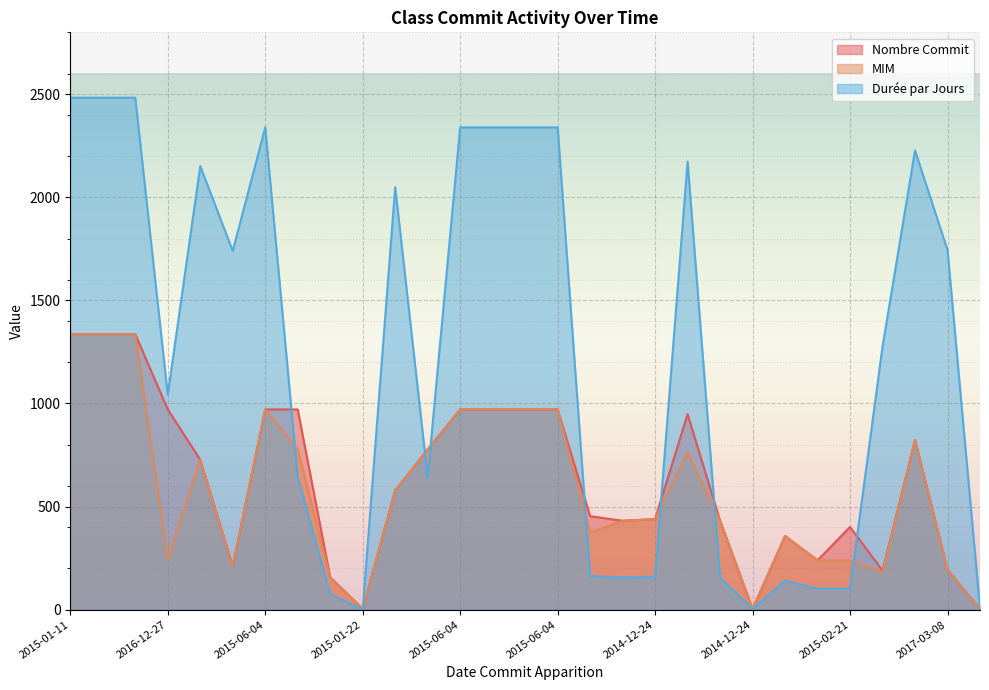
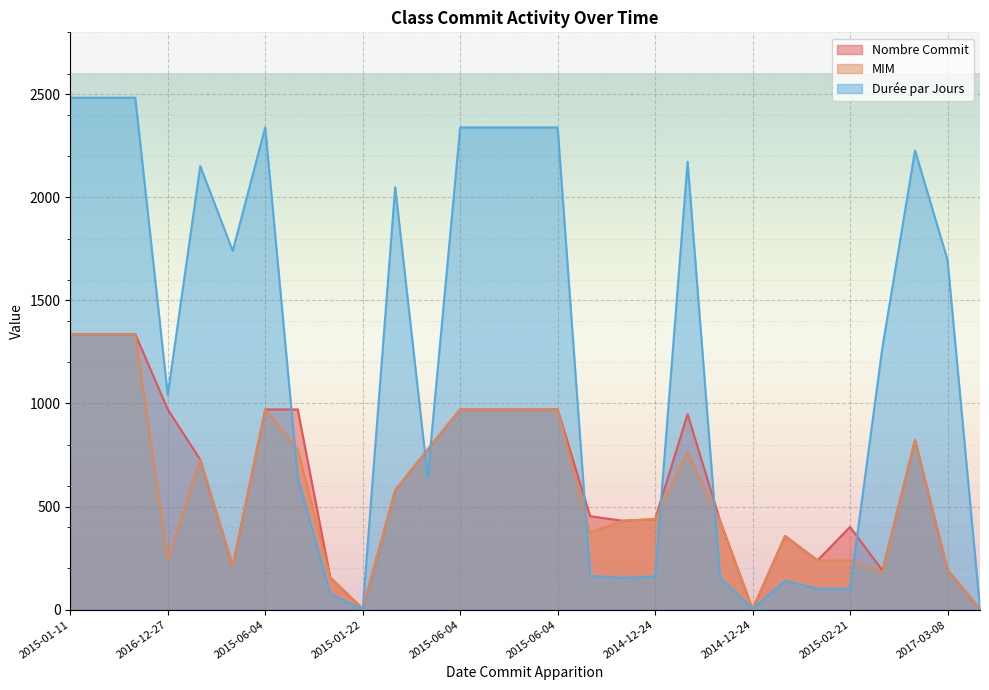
  {
    "Durée par Jours": {
      "2016-12-27": 1040,
-     "2017-03-08": 1740
+     "2017-03-08": 1700
    }
  }
